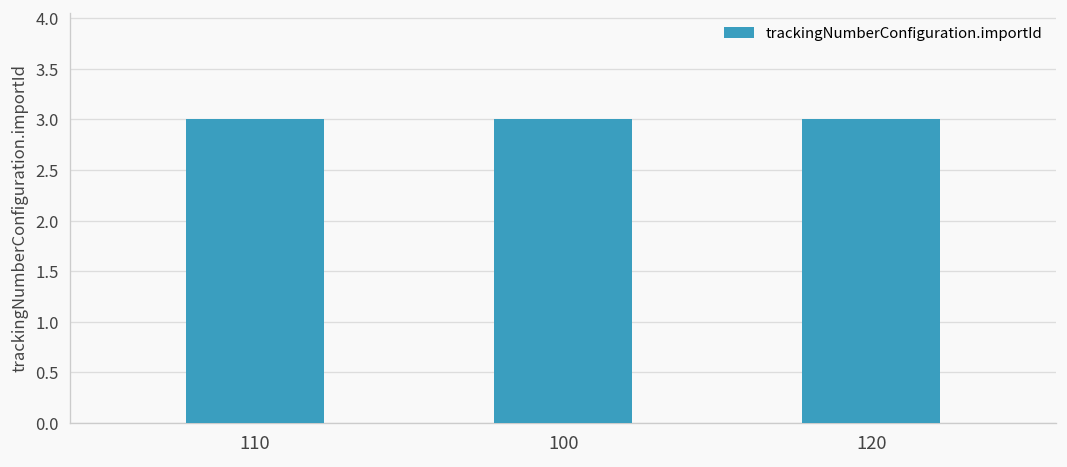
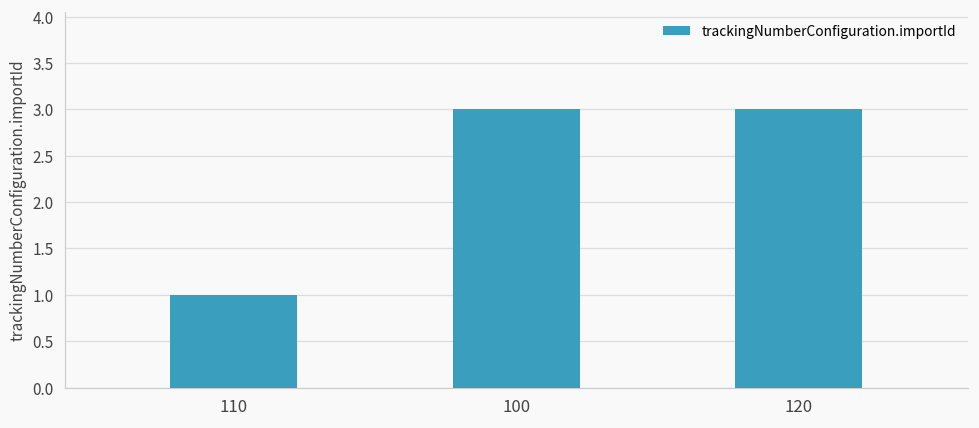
  {
-   "110": 3,
+   "110": 1,
    "100": 3,
    "120": 3
  }
